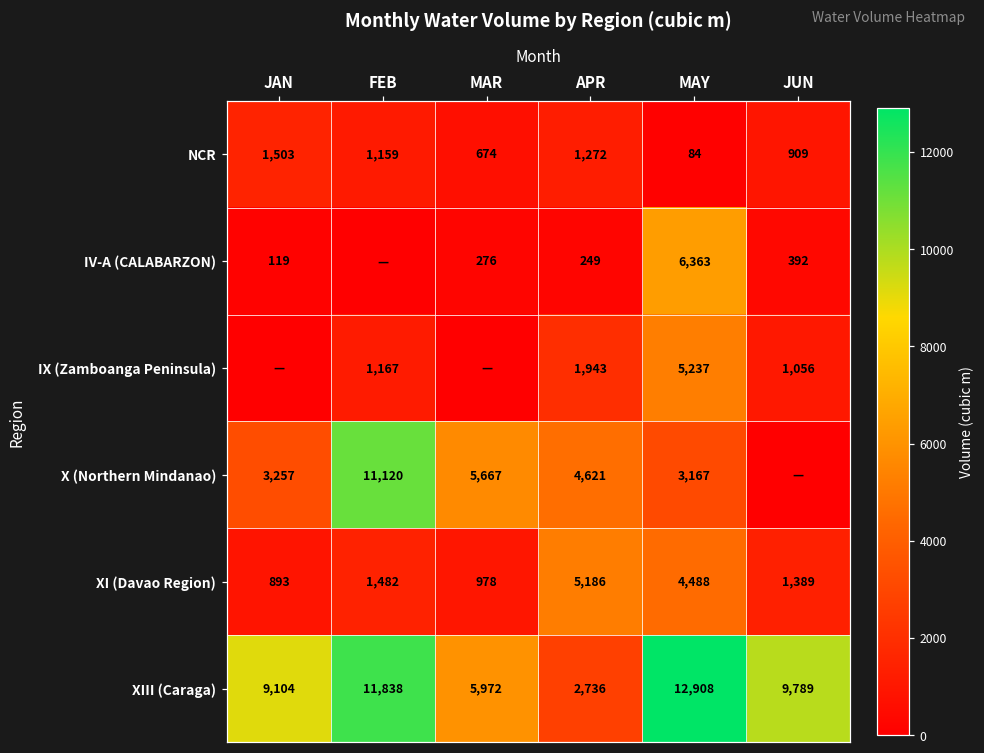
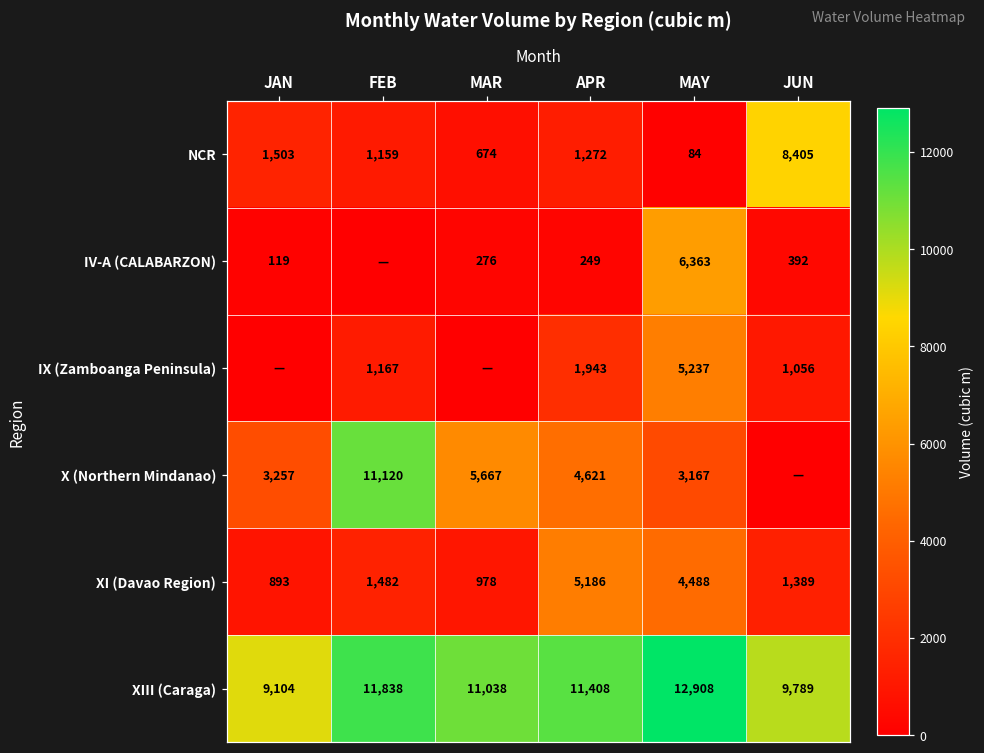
  {
    "NCR": {
      "JAN": "1,503",
      "FEB": "1,159",
      "MAR": "674",
      "APR": "1,272",
      "MAY": "84",
-     "JUN": "909"
+     "JUN": "8,405"
    },
    "IV-A (CALABARZON)": {
      "JAN": "119",
      "MAR": "276",
      "APR": "249",
      "MAY": "6,363",
      "JUN": "392"
    },
    "IX (Zamboanga Peninsula)": {
      "FEB": "1,167",
      "APR": "1,943",
      "MAY": "5,237",
      "JUN": "1,056"
    },
    "X (Northern Mindanao)": {
      "JAN": "3,257",
      "FEB": "11,120",
      "MAR": "5,667",
      "APR": "4,621",
      "MAY": "3,167"
    },
    "XI (Davao Region)": {
      "JAN": "893",
      "FEB": "1,482",
      "MAR": "978",
      "APR": "5,186",
      "MAY": "4,488",
      "JUN": "1,389"
    },
    "XIII (Caraga)": {
      "JAN": "9,104",
      "FEB": "11,838",
-     "MAR": "5,972",
-     "APR": "2,736",
+     "MAR": "11,038",
+     "APR": "11,408",
      "MAY": "12,908",
      "JUN": "9,789"
    }
  }
